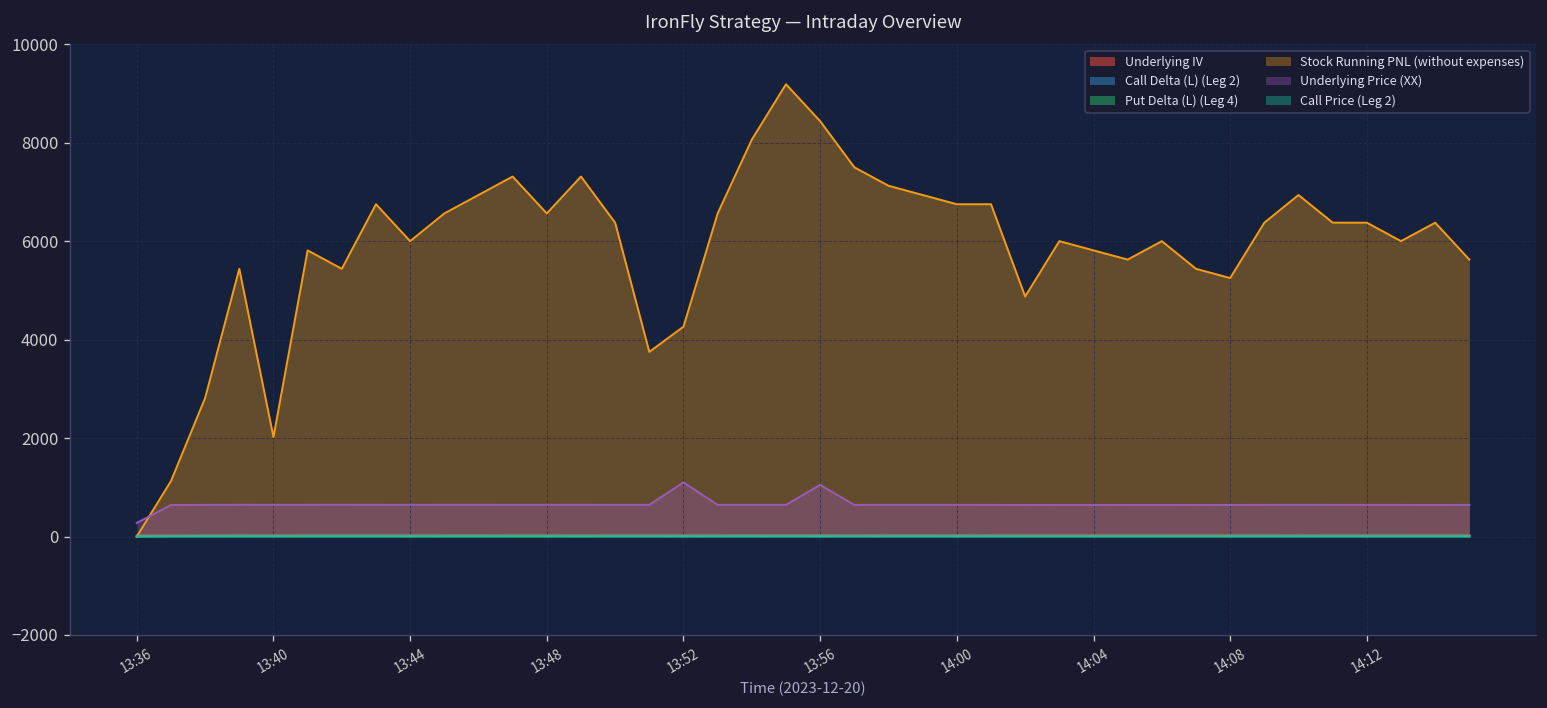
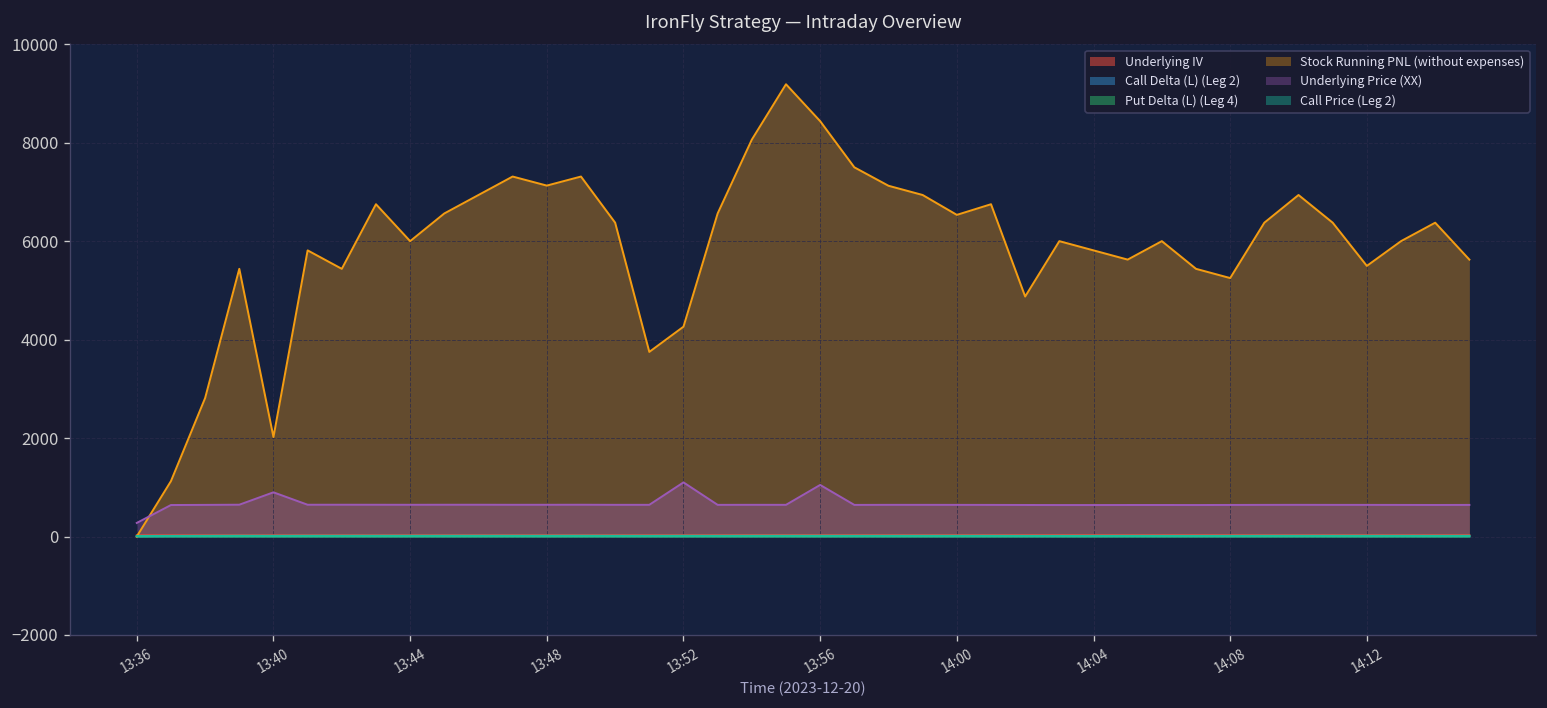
  {
    "Stock Running PNL (without expenses)": {
      "13:40": 2000,
      "13:44": 6000,
-     "13:48": 6600,
+     "13:48": 7100,
      "13:52": 4300,
      "13:56": 8400,
-     "14:00": 6800,
+     "14:00": 6500,
      "14:04": 5800,
      "14:08": 5300,
-     "14:12": 6400
+     "14:12": 5500
    },
    "Underlying Price (XX)": {
      "13:36": 300,
-     "13:40": 600,
+     "13:40": 900,
      "13:44": 600,
      "13:48": 600,
      "13:52": 1100,
      "13:56": 1000,
      "14:00": 600,
      "14:04": 600,
      "14:08": 600,
      "14:12": 600
    }
  }
